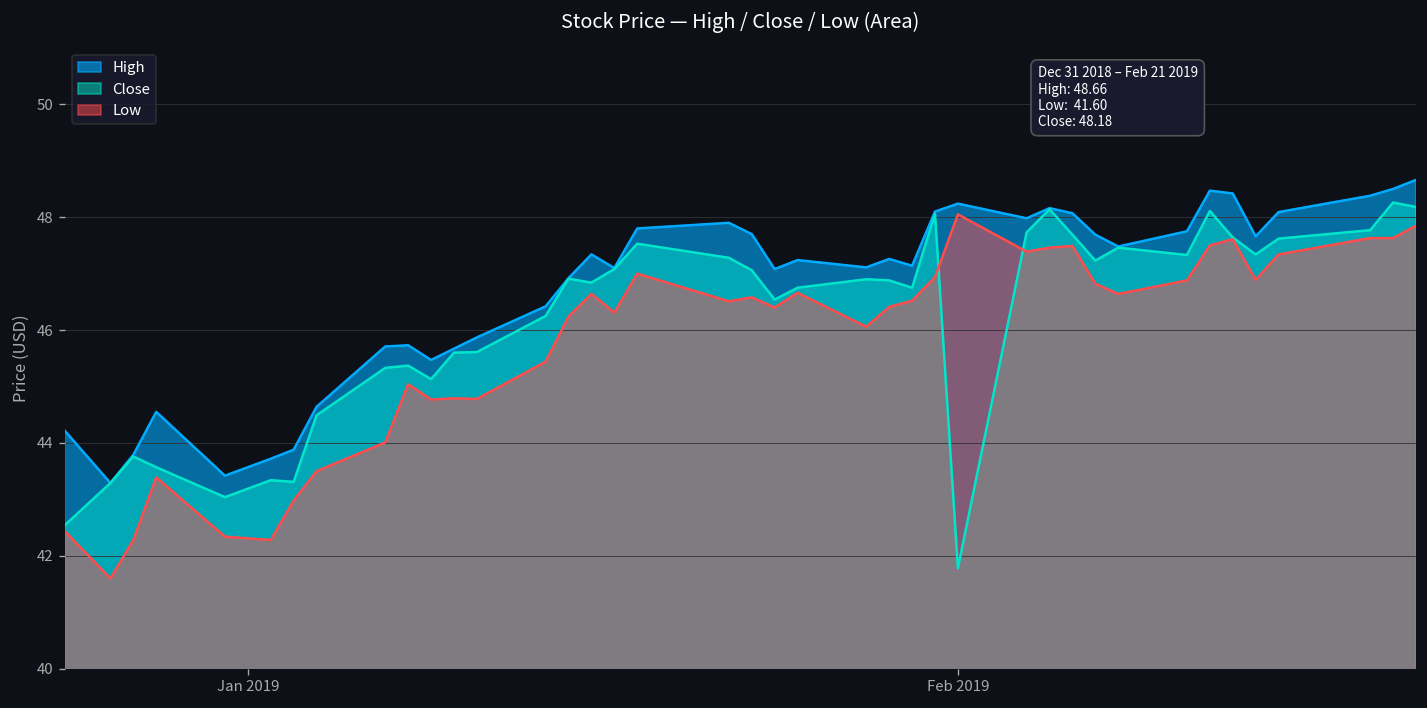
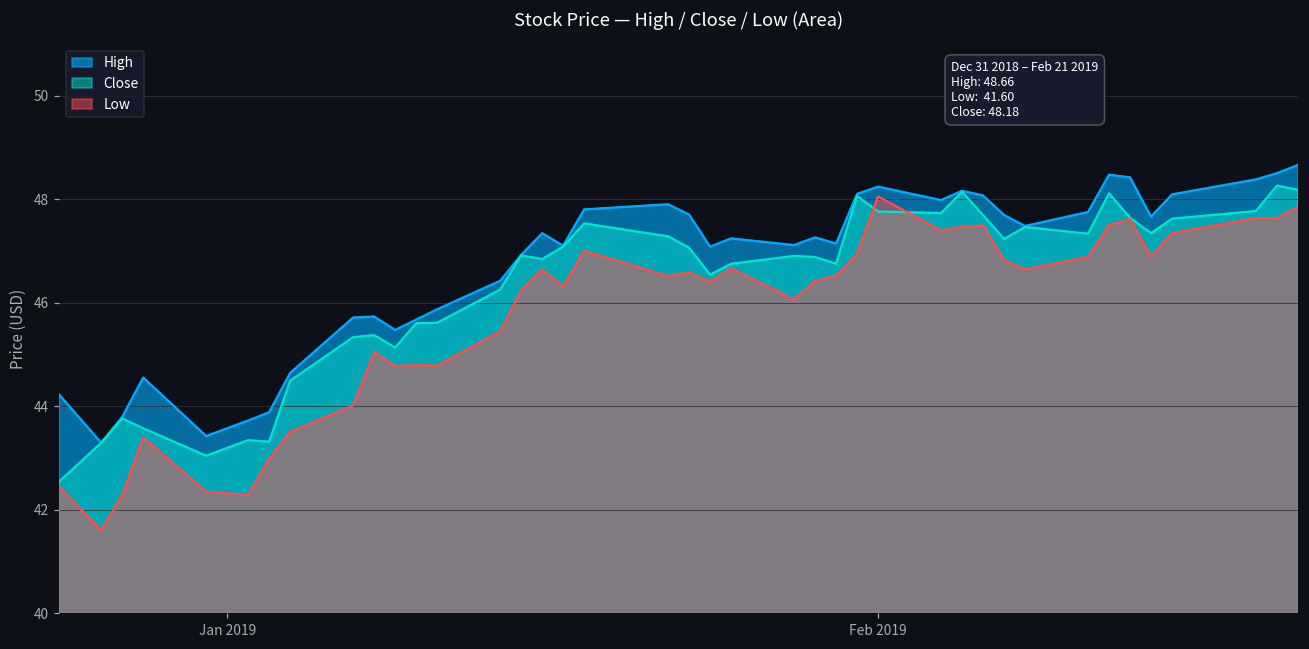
  {
    "High": {
      "Feb 2019": 48.2
    },
    "Close": {
-     "Feb 2019": 41.8
+     "Feb 2019": 47.8
    },
    "Low": {
      "Feb 2019": 48.1
    }
  }
